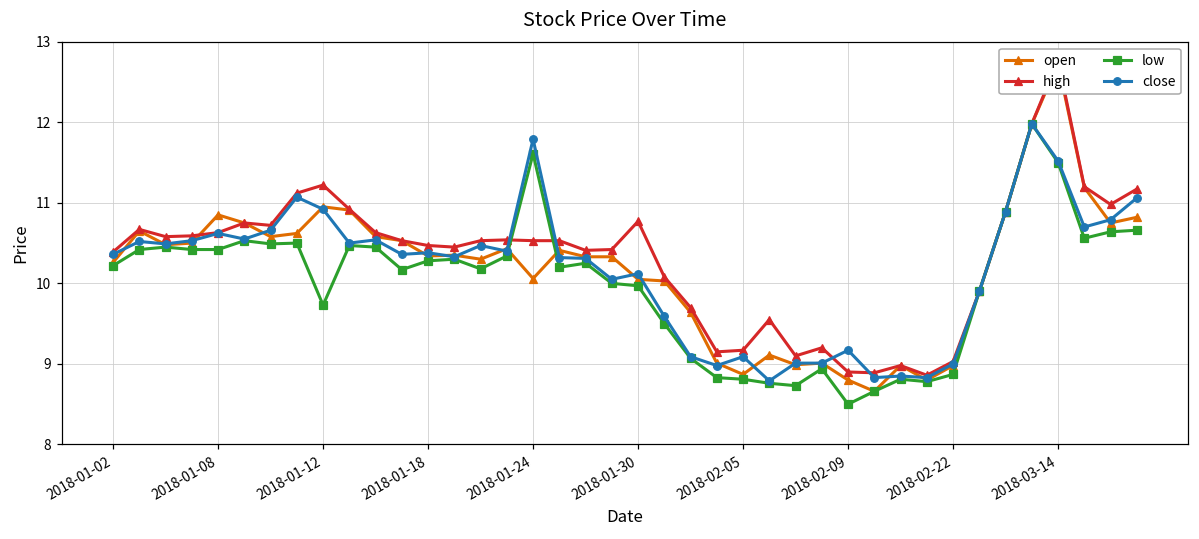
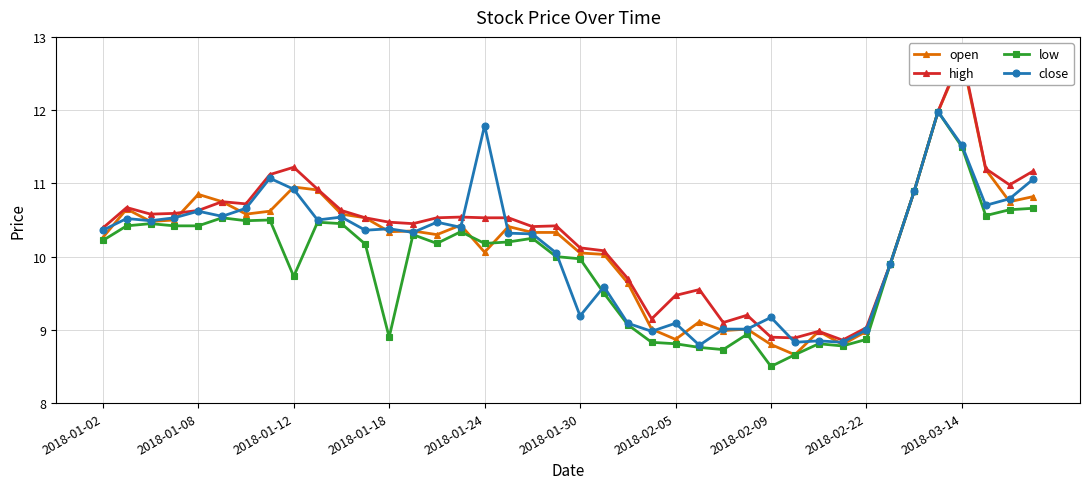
  {
    "open": {
      "2018-01-02": 10.3,
      "2018-01-08": 10.9,
      "2018-01-18": 10.3,
      "2018-01-24": 10.1,
      "2018-01-30": 10.1,
      "2018-02-05": 8.9,
      "2018-02-09": 8.8
    },
    "high": {
      "2018-01-12": 11.2,
      "2018-01-18": 10.5,
      "2018-01-24": 10.5,
-     "2018-01-30": 10.8,
-     "2018-02-05": 9.2,
+     "2018-01-30": 10.1,
+     "2018-02-05": 9.5,
      "2018-02-09": 8.9
    },
    "low": {
      "2018-01-02": 10.2,
      "2018-01-08": 10.4,
      "2018-01-12": 9.7,
-     "2018-01-18": 10.3,
-     "2018-01-24": 11.6,
+     "2018-01-18": 8.9,
+     "2018-01-24": 10.2,
      "2018-01-30": 10.0,
      "2018-02-05": 8.8,
      "2018-02-09": 8.5,
      "2018-02-22": 8.9
    },
    "close": {
      "2018-01-18": 10.4,
      "2018-01-24": 11.8,
-     "2018-01-30": 10.1,
+     "2018-01-30": 9.2,
      "2018-02-05": 9.1,
      "2018-02-09": 9.2
    }
  }
